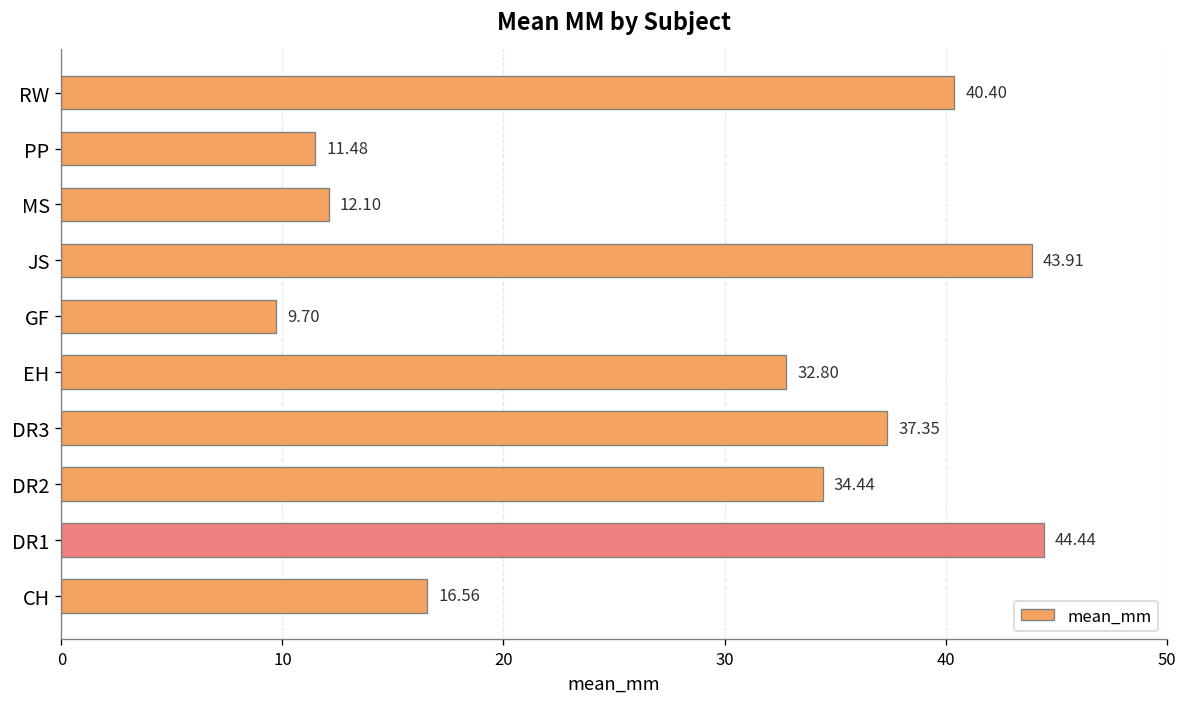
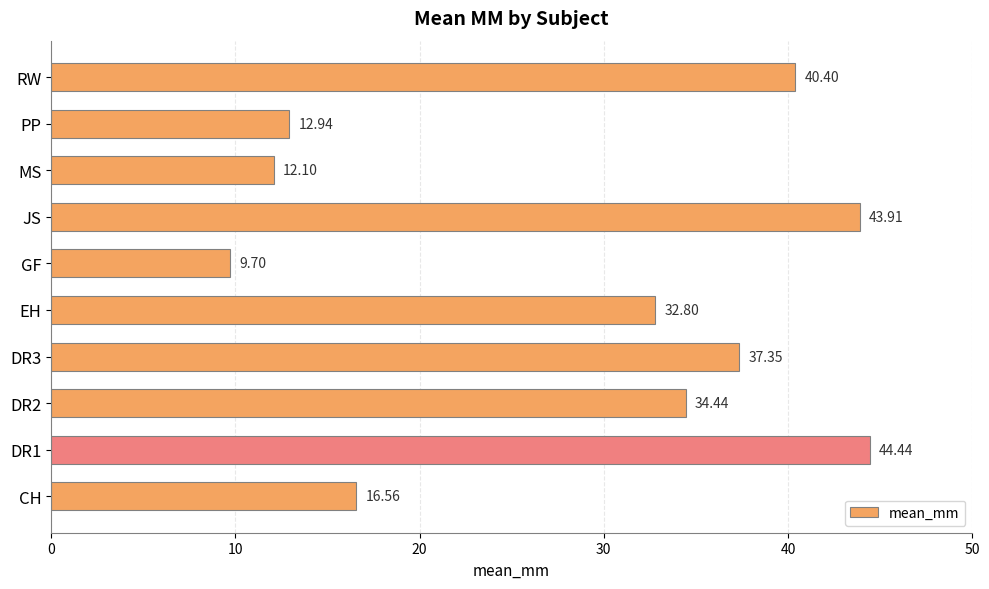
  {
    "RW": 40.40,
-   "PP": 11.48,
+   "PP": 12.94,
    "MS": 12.10,
    "JS": 43.91,
    "GF": 9.70,
    "EH": 32.80,
    "DR3": 37.35,
    "DR2": 34.44,
    "DR1": 44.44,
    "CH": 16.56
  }
